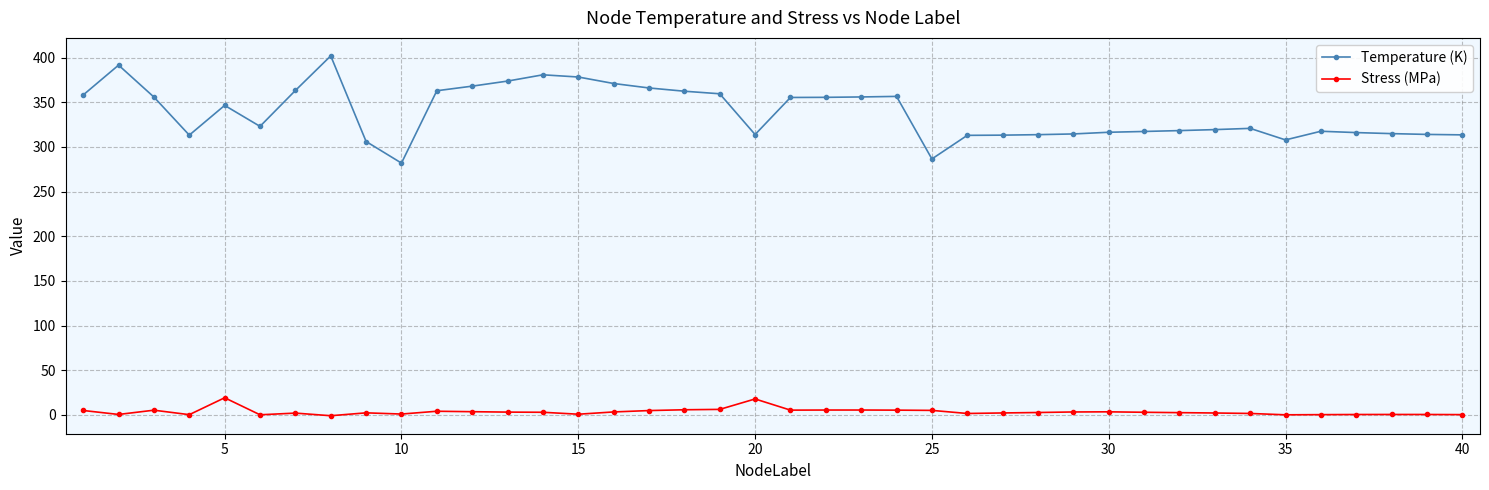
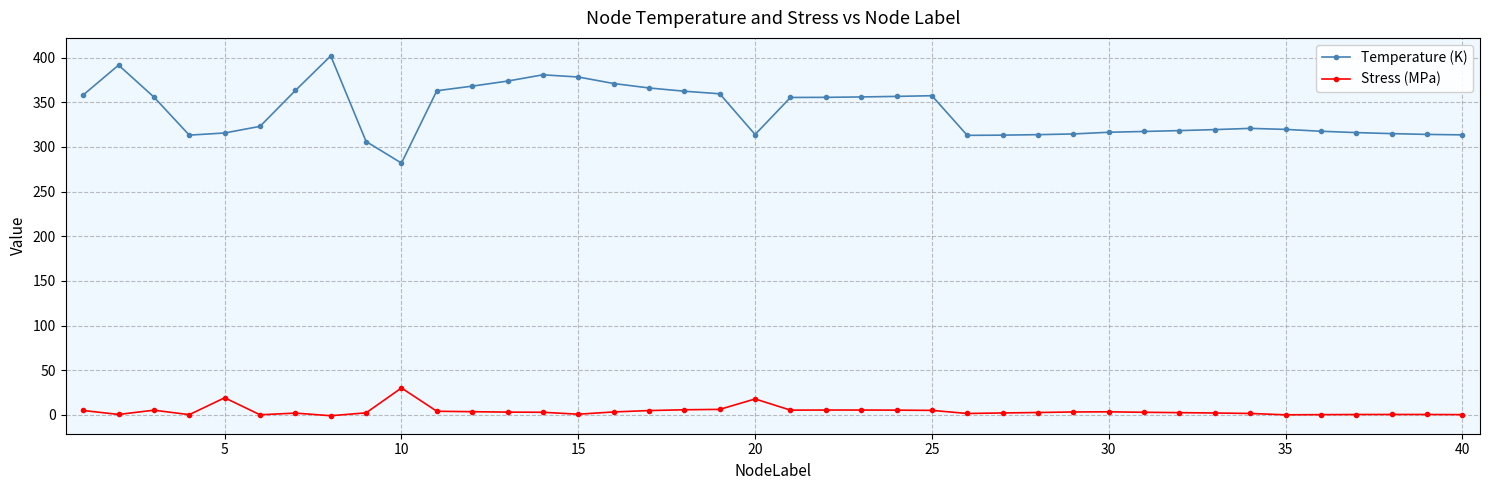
  {
    "Temperature (K)": {
-     "5": 350,
+     "5": 320,
      "10": 280,
      "15": 380,
      "20": 310,
-     "25": 290,
+     "25": 360,
      "30": 320,
-     "35": 310,
+     "35": 320,
      "40": 310
    },
    "Stress (MPa)": {
      "5": 20,
-     "10": 0,
+     "10": 30,
      "15": 0,
      "20": 20,
      "25": 0,
      "30": 0,
      "35": 0,
      "40": 0
    }
  }
